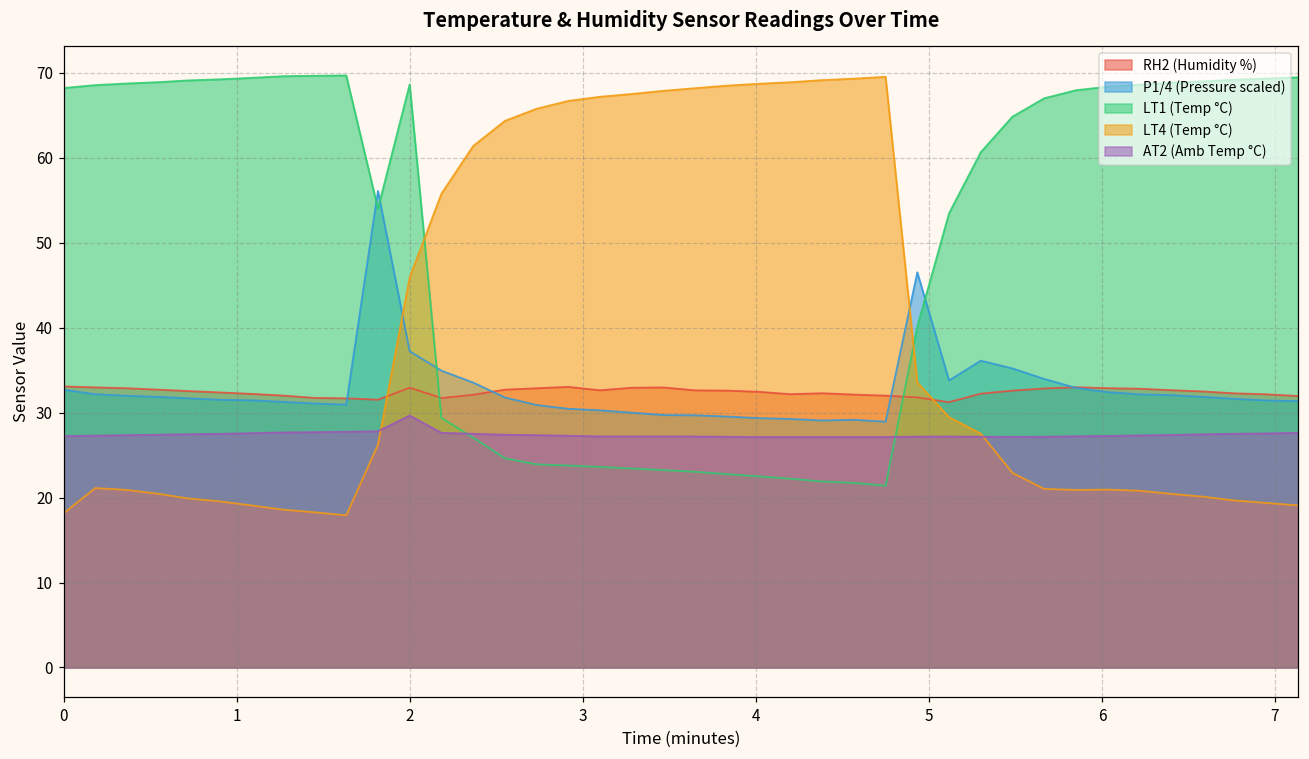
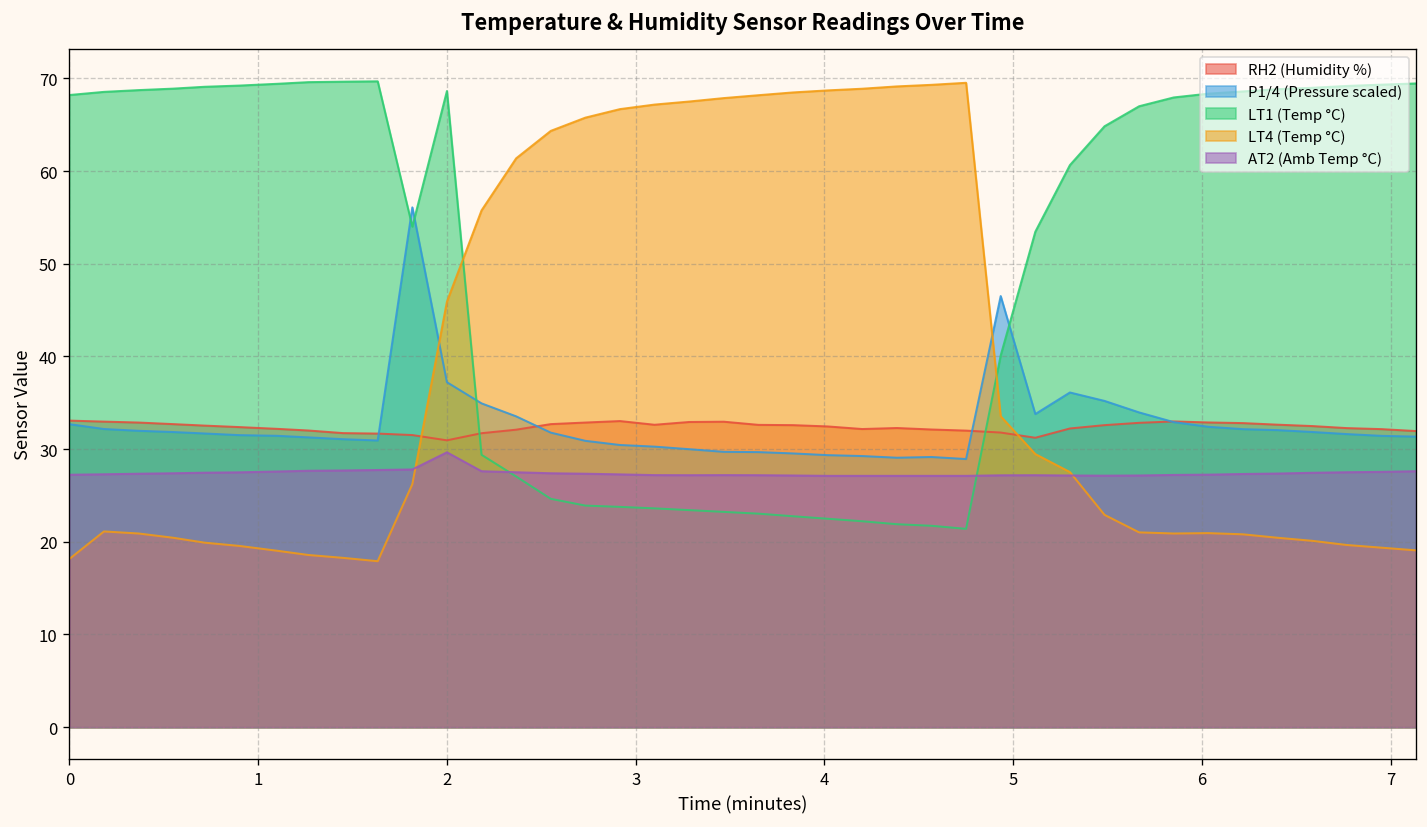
  {
    "RH2 (Humidity %)": {
      "0": 33,
-     "2": 33
+     "2": 31
    },
    "P1/4 (Pressure scaled)": {
      "0": 33,
      "2": 37
    },
    "LT1 (Temp °C)": {
      "0": 68,
      "2": 69
    },
    "LT4 (Temp °C)": {
      "0": 18,
      "2": 46
    },
    "AT2 (Amb Temp °C)": {
      "0": 27,
      "2": 30
    }
  }
